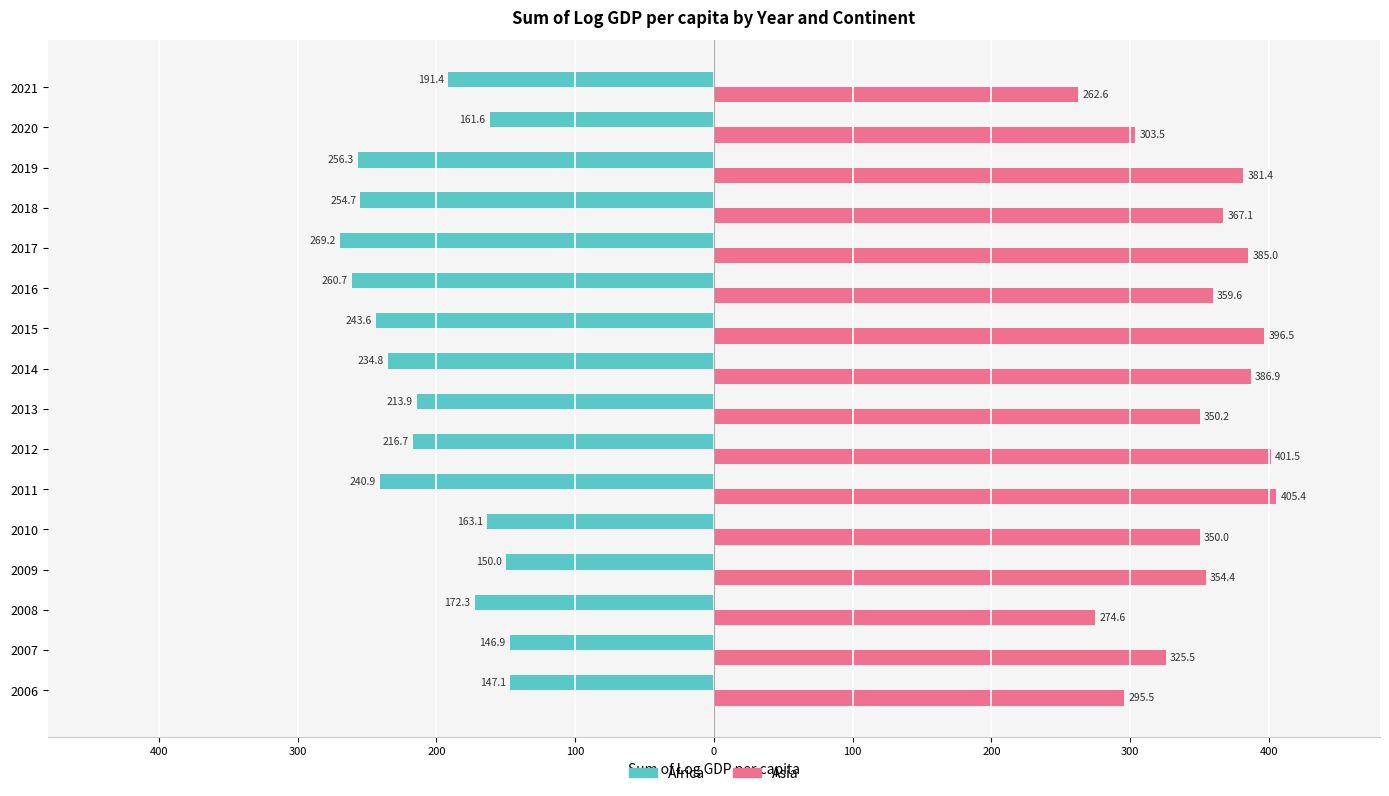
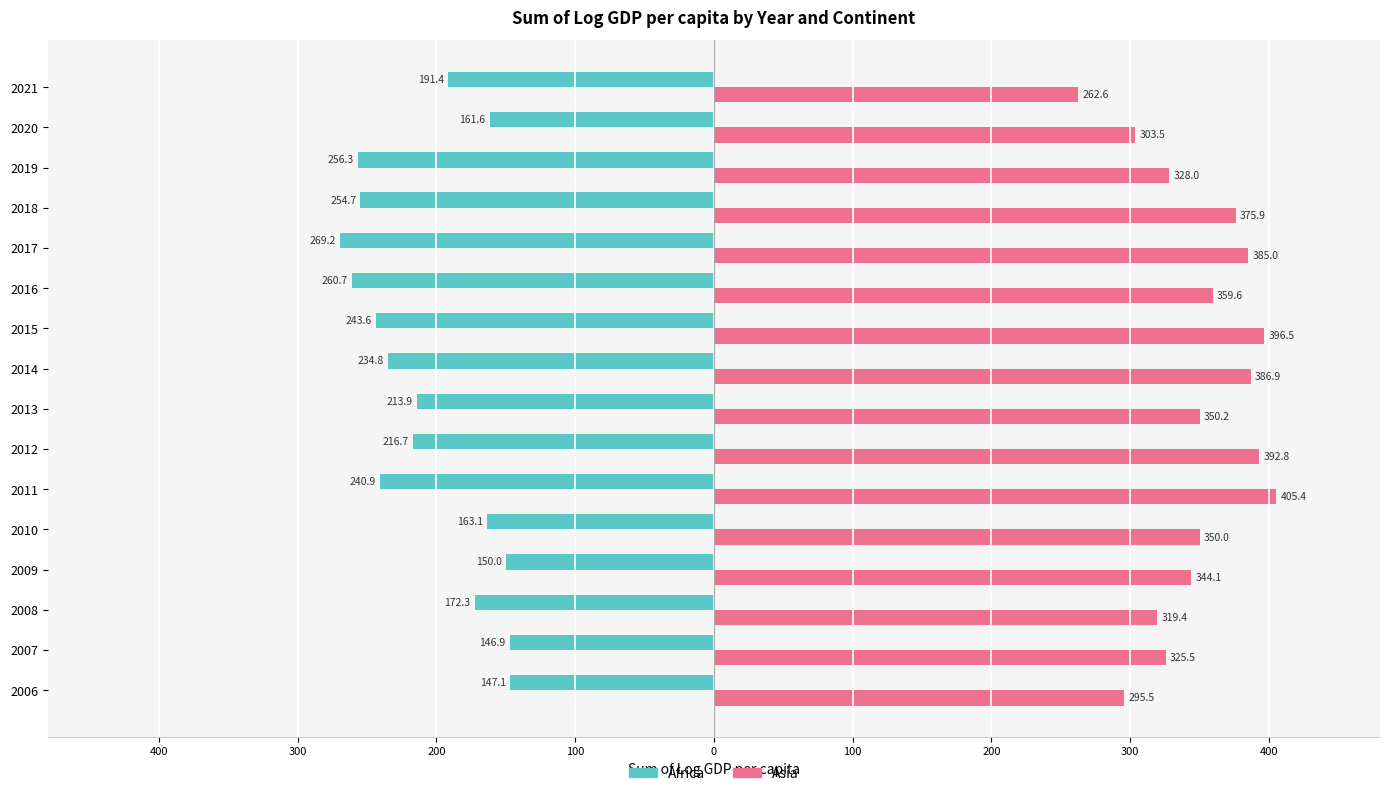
  {
    "Asia": {
      "2021": 262.6,
      "2020": 303.5,
-     "2019": 381.4,
-     "2018": 367.1,
+     "2019": 328.0,
+     "2018": 375.9,
      "2017": 385.0,
      "2016": 359.6,
      "2015": 396.5,
      "2014": 386.9,
      "2013": 350.2,
-     "2012": 401.5,
+     "2012": 392.8,
      "2011": 405.4,
      "2010": 350.0,
-     "2009": 354.4,
-     "2008": 274.6,
+     "2009": 344.1,
+     "2008": 319.4,
      "2007": 325.5,
      "2006": 295.5
    }
  }
